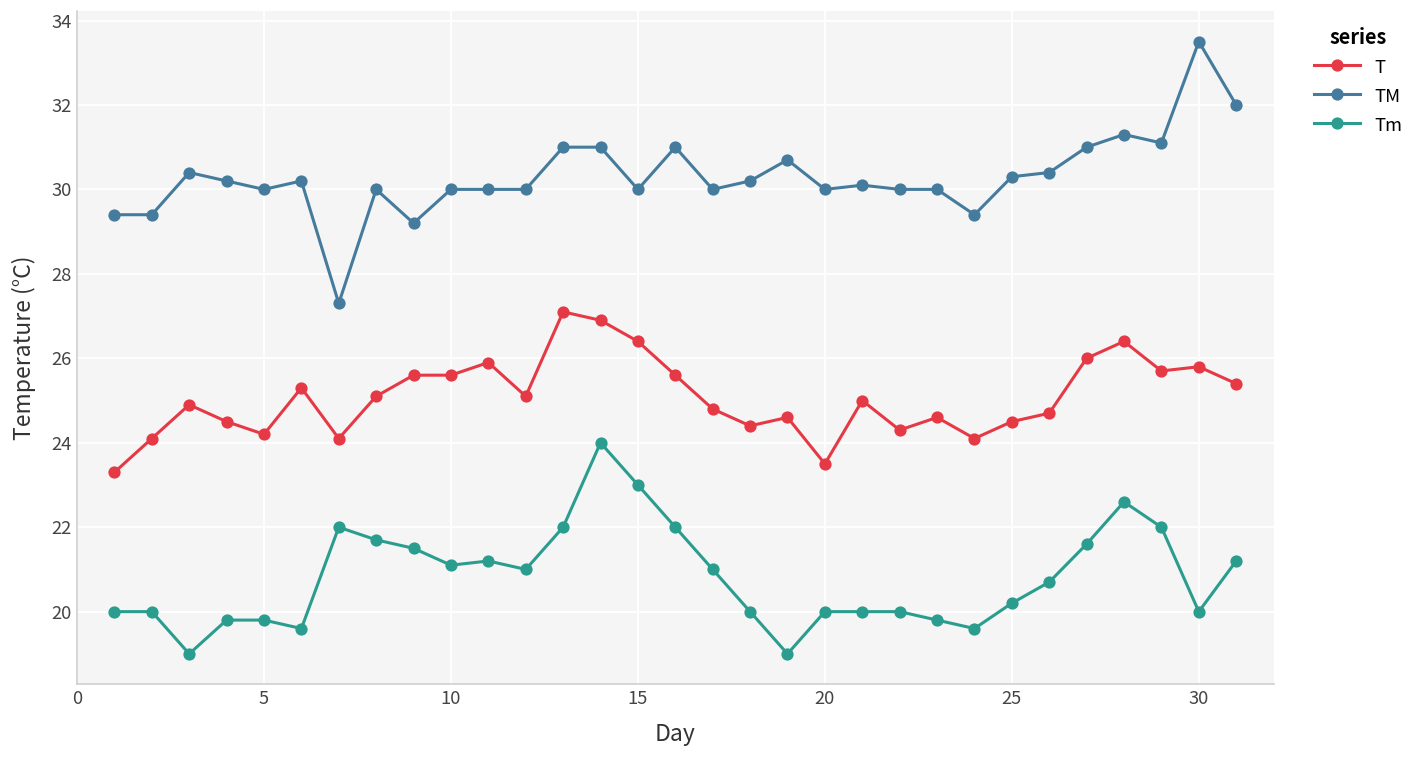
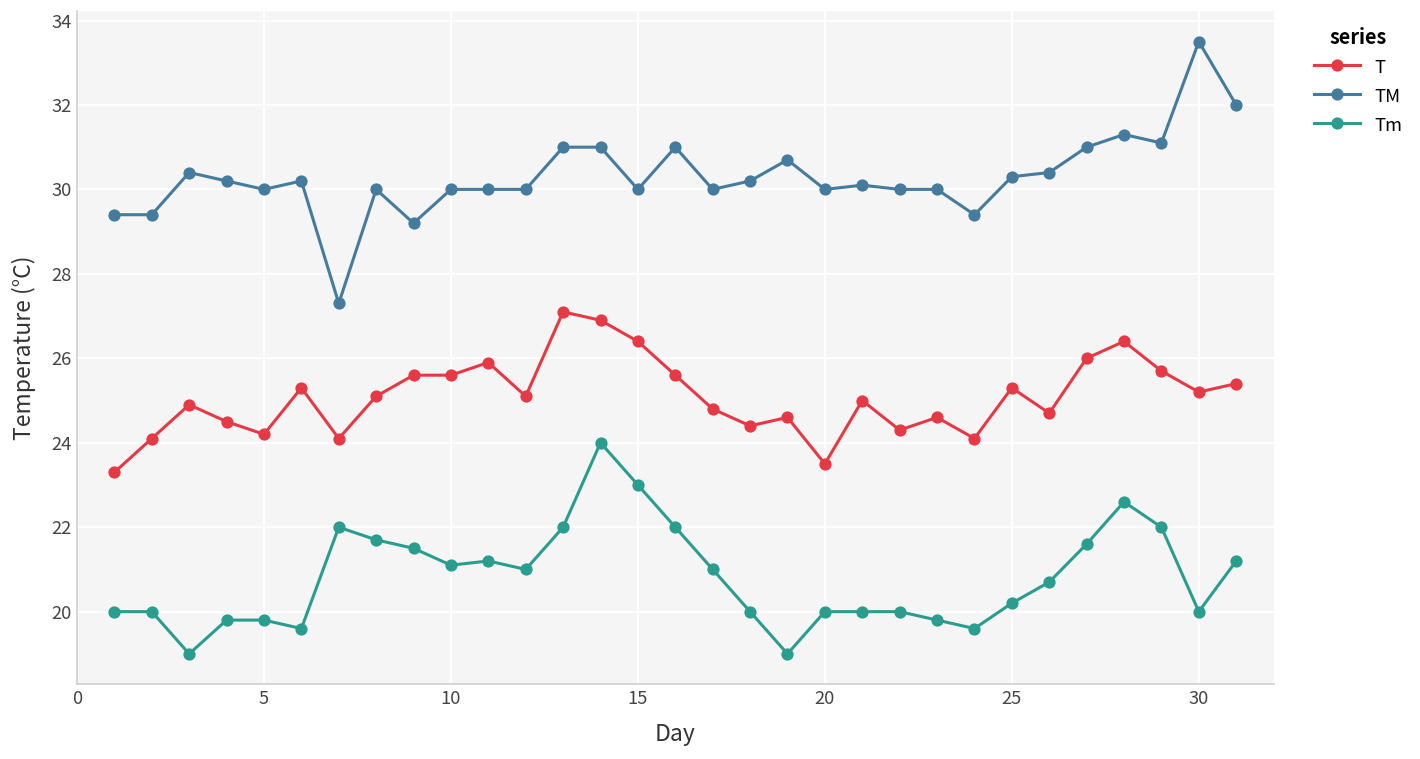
  {
    "T": {
      "5": 24.2,
      "10": 25.6,
      "15": 26.4,
      "20": 23.5,
-     "25": 24.5,
-     "30": 25.8
+     "25": 25.3,
+     "30": 25.2
    }
  }
